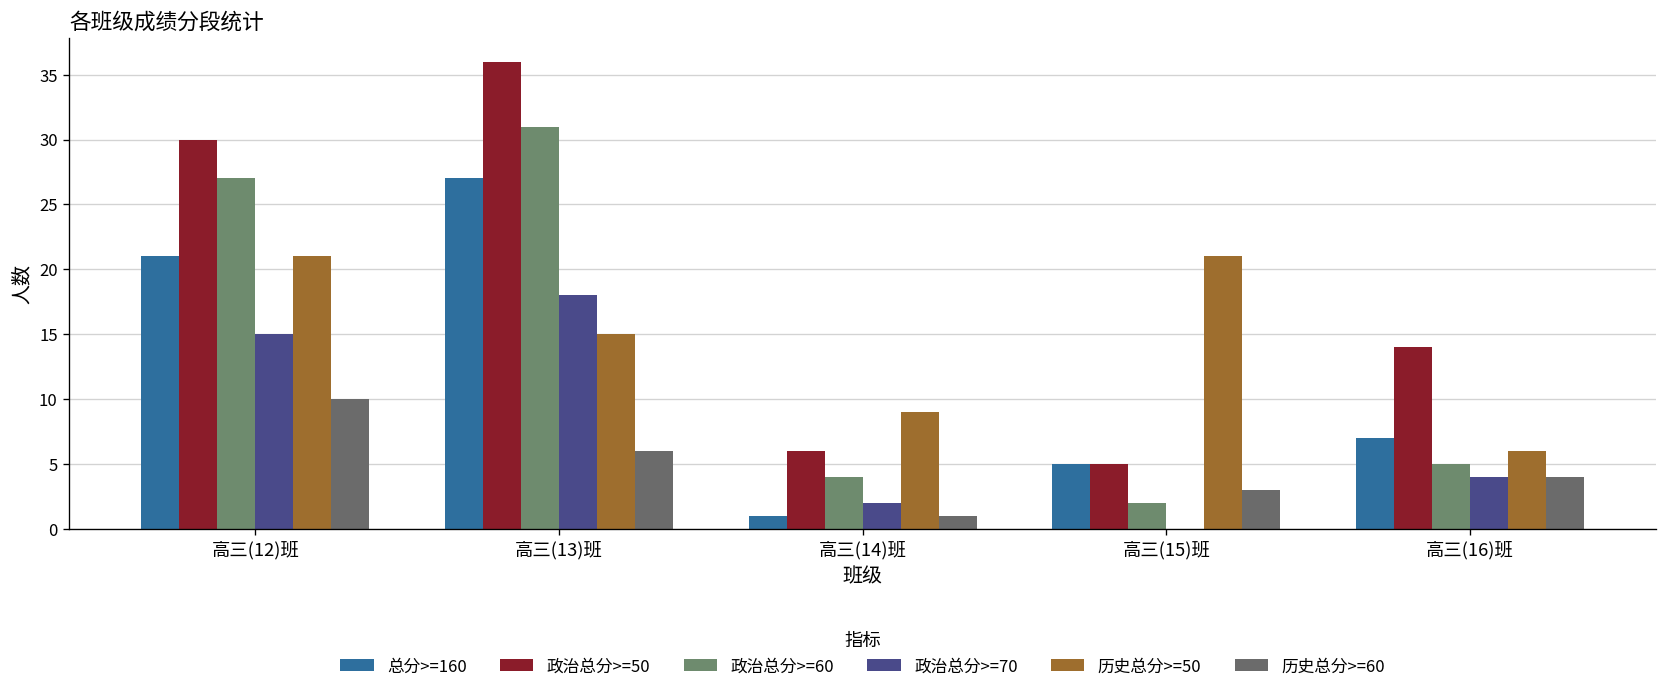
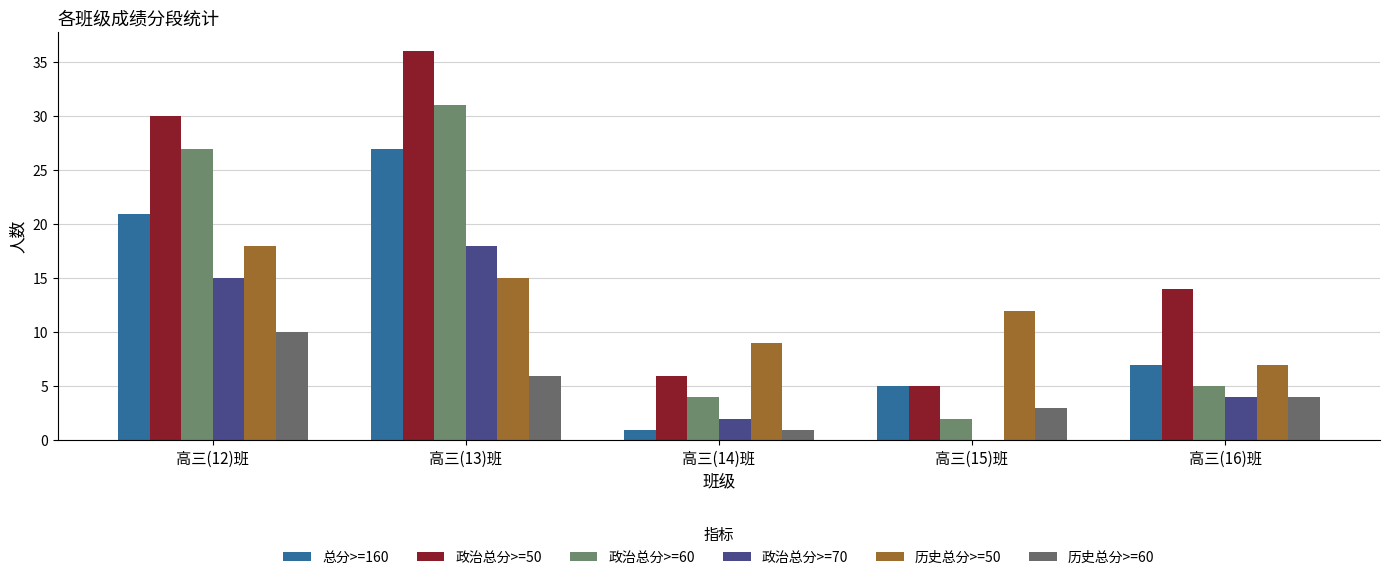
  {
    "政治总分>=50": {
      "高三(12)班": 30,
      "高三(13)班": 36,
      "高三(14)班": 6,
      "高三(15)班": 5,
      "高三(16)班": 14
    },
    "历史总分>=50": {
-     "高三(12)班": 21,
+     "高三(12)班": 18,
      "高三(13)班": 15,
      "高三(14)班": 9,
-     "高三(15)班": 21,
-     "高三(16)班": 6
+     "高三(15)班": 12,
+     "高三(16)班": 7
    }
  }
